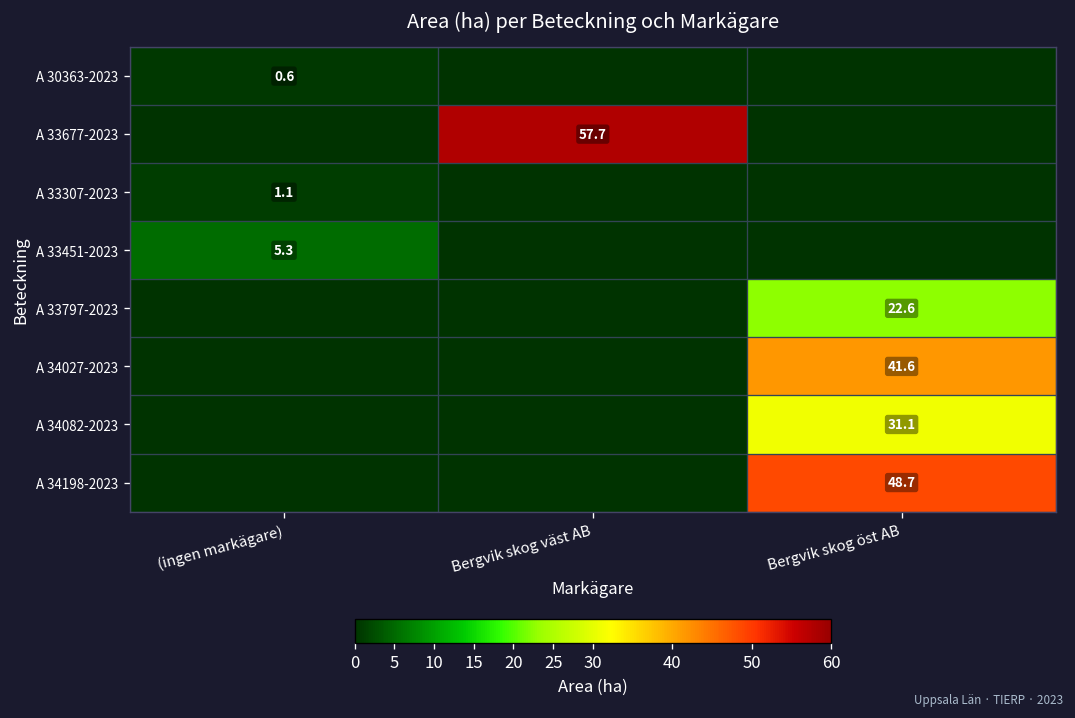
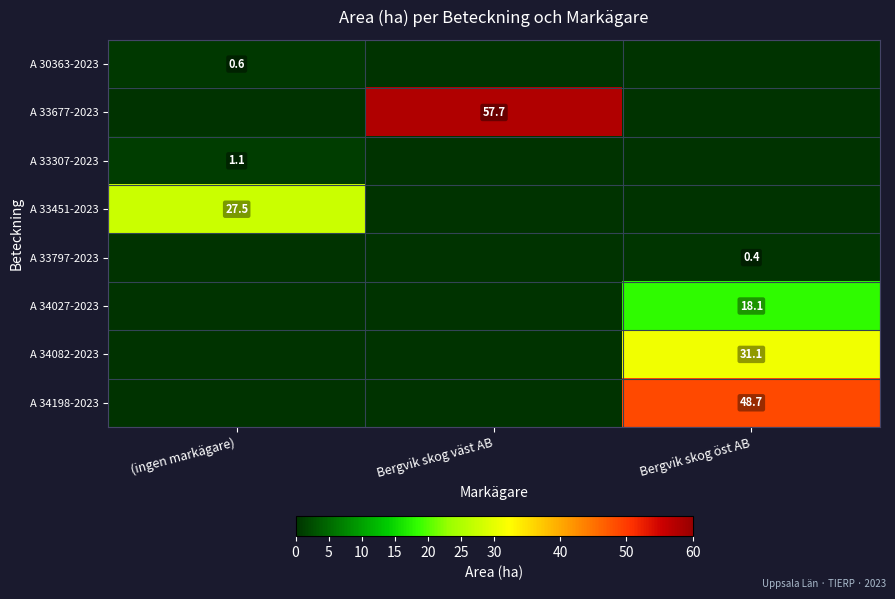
  {
    "A 33451-2023": {
-     "(ingen markägare)": 5.3
+     "(ingen markägare)": 27.5
    },
    "A 33797-2023": {
-     "Bergvik skog öst AB": 22.6
+     "Bergvik skog öst AB": 0.4
    },
    "A 34027-2023": {
-     "Bergvik skog öst AB": 41.6
+     "Bergvik skog öst AB": 18.1
    }
  }
